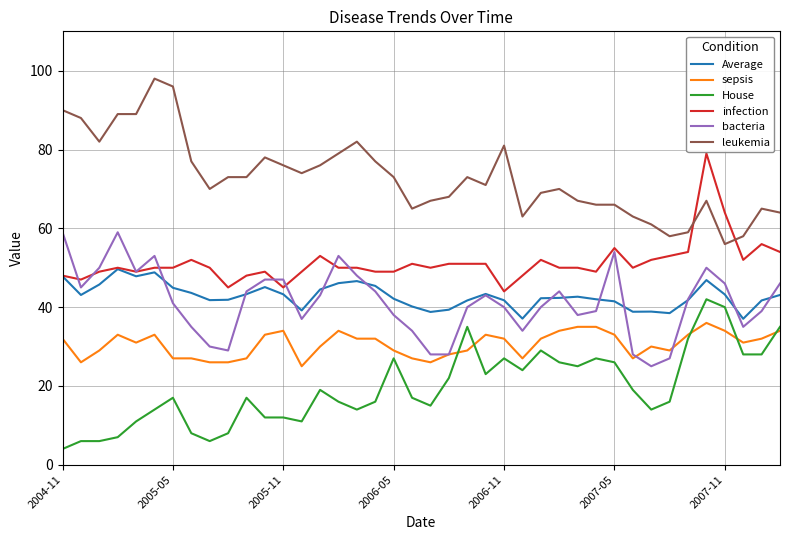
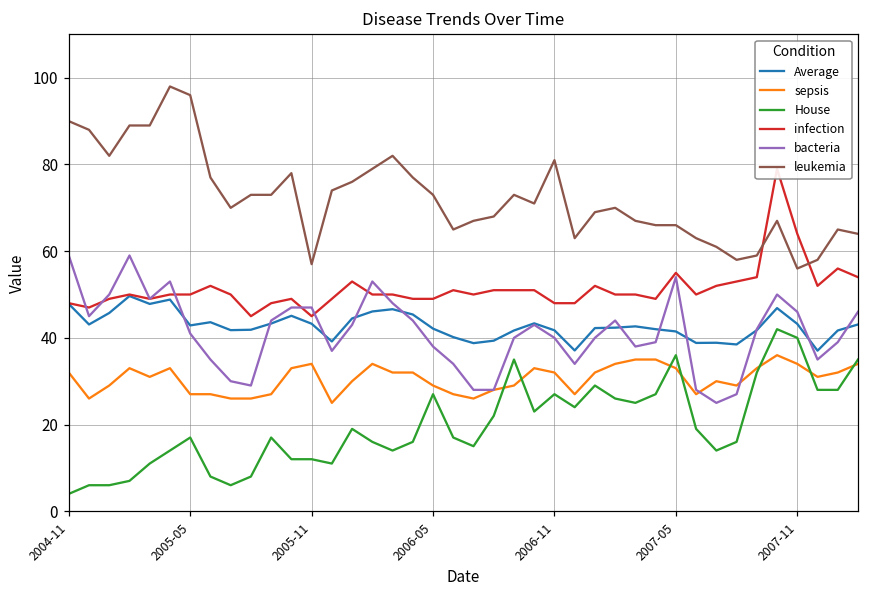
  {
    "Average": {
-     "2005-05": 45,
+     "2005-05": 43,
      "2005-11": 43,
      "2006-05": 42,
      "2006-11": 42,
      "2007-05": 41,
      "2007-11": 43
    },
    "sepsis": {
      "2004-11": 32,
      "2005-05": 27,
      "2005-11": 34,
      "2006-05": 29,
      "2006-11": 32,
      "2007-05": 33,
      "2007-11": 34
    },
    "House": {
      "2004-11": 4,
      "2005-05": 17,
      "2005-11": 12,
      "2006-05": 27,
      "2006-11": 27,
-     "2007-05": 26,
+     "2007-05": 36,
      "2007-11": 40
    },
    "infection": {
      "2005-05": 50,
      "2005-11": 45,
      "2006-05": 49,
-     "2006-11": 44,
+     "2006-11": 48,
      "2007-05": 55,
      "2007-11": 64
    },
    "bacteria": {
      "2004-11": 59,
      "2005-05": 41,
      "2005-11": 47,
      "2006-05": 38,
      "2006-11": 40,
      "2007-05": 54,
      "2007-11": 46
    },
    "leukemia": {
      "2004-11": 90,
      "2005-05": 96,
-     "2005-11": 76,
+     "2005-11": 57,
      "2006-05": 73,
      "2006-11": 81,
      "2007-05": 66,
      "2007-11": 56
    }
  }
